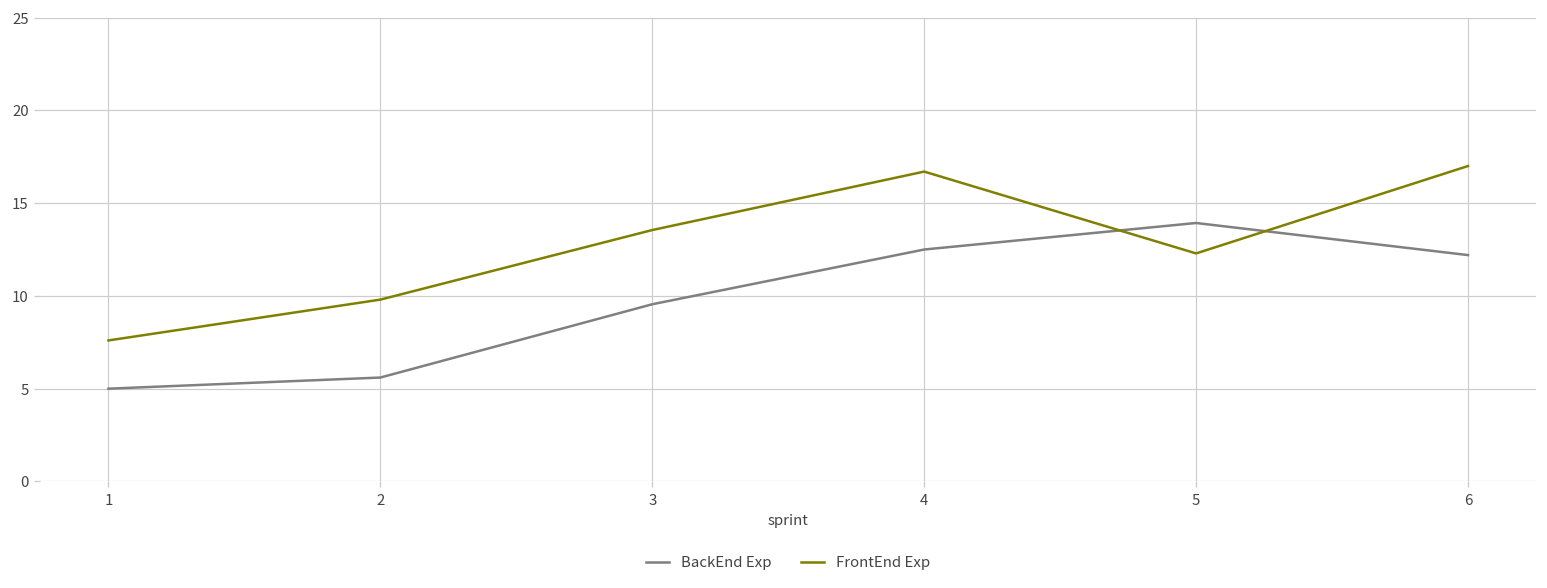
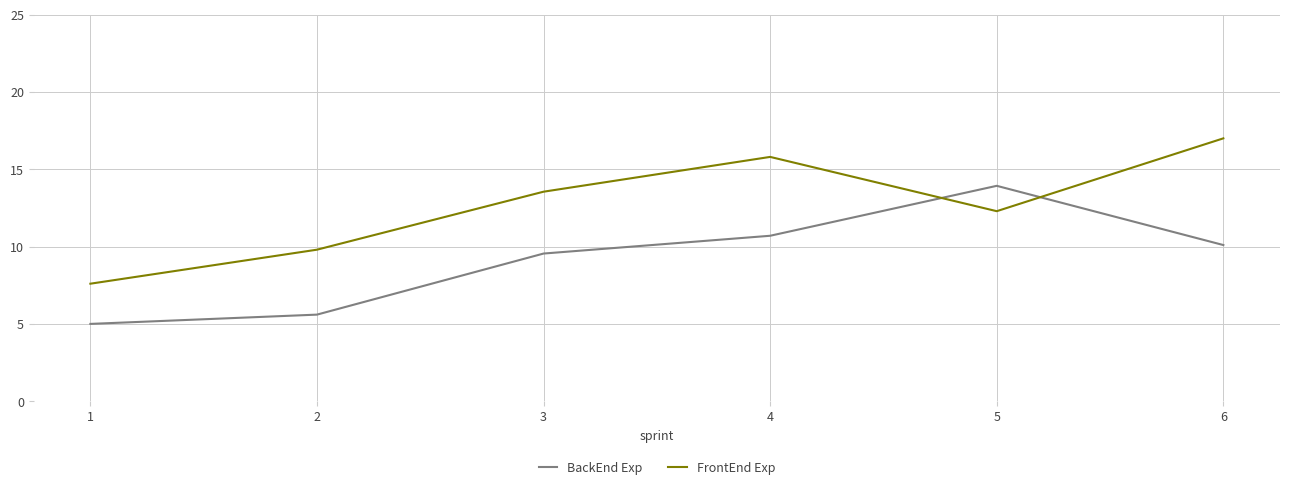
  {
    "BackEnd Exp": {
      "1": 5.0,
      "2": 5.6,
      "3": 9.6,
-     "4": 12.5,
+     "4": 10.7,
      "5": 13.9,
-     "6": 12.2
+     "6": 10.1
    },
    "FrontEnd Exp": {
      "1": 7.6,
      "2": 9.8,
      "3": 13.6,
-     "4": 16.7,
+     "4": 15.8,
      "5": 12.3,
      "6": 17.0
    }
  }
